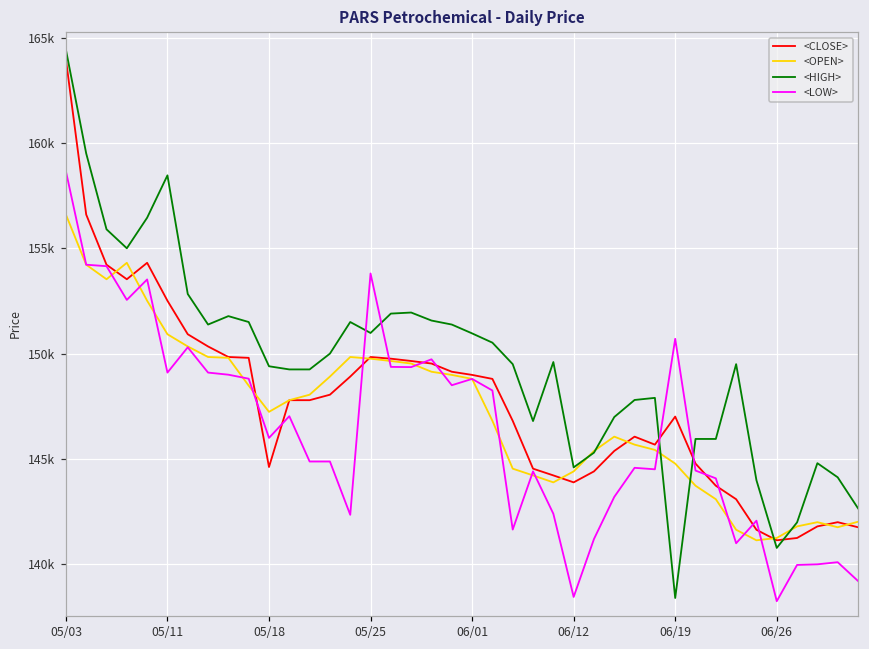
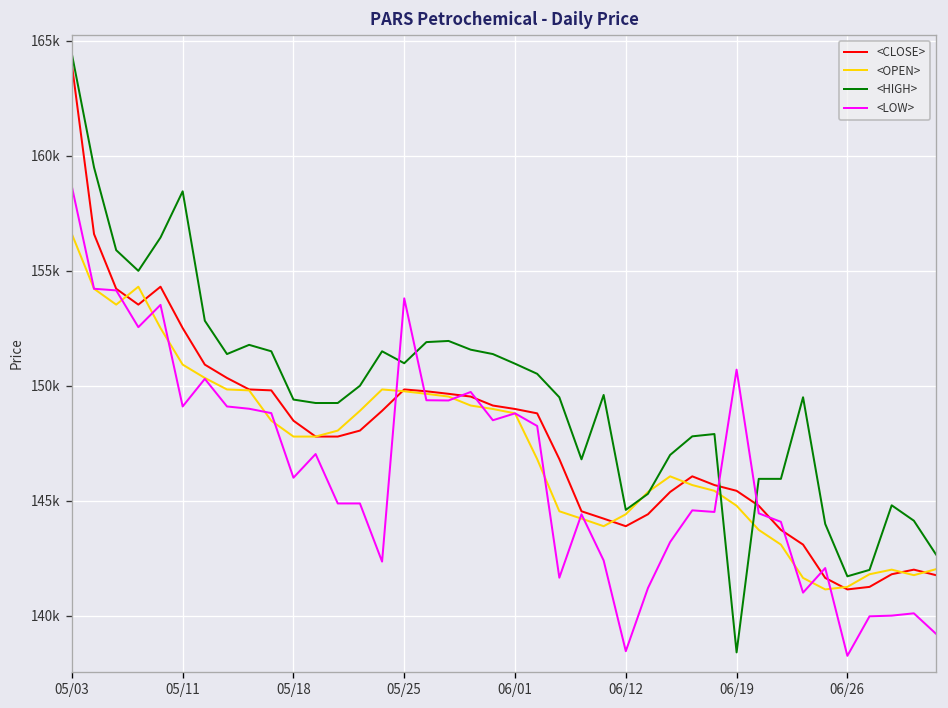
  {
    "<CLOSE>": {
      "05/03": 164000,
      "05/11": 152500,
-     "05/18": 144600,
+     "05/18": 148500,
      "06/01": 149000,
      "06/12": 143900,
-     "06/19": 147000
+     "06/19": 145400
    },
    "<OPEN>": {
      "05/03": 156600,
      "05/11": 150900,
-     "05/18": 147200,
+     "05/18": 147800,
      "06/12": 144400,
      "06/19": 144800
    },
    "<HIGH>": {
      "05/03": 164400,
      "05/11": 158500,
      "05/18": 149400,
      "05/25": 151000,
      "06/01": 151000,
      "06/12": 144600,
      "06/19": 138400,
-     "06/26": 140800
+     "06/26": 141700
    },
    "<LOW>": {
      "05/03": 158700,
      "05/11": 149100,
      "05/18": 146000,
      "05/25": 153800,
      "06/12": 138500,
      "06/19": 150700,
      "06/26": 138300
    }
  }
